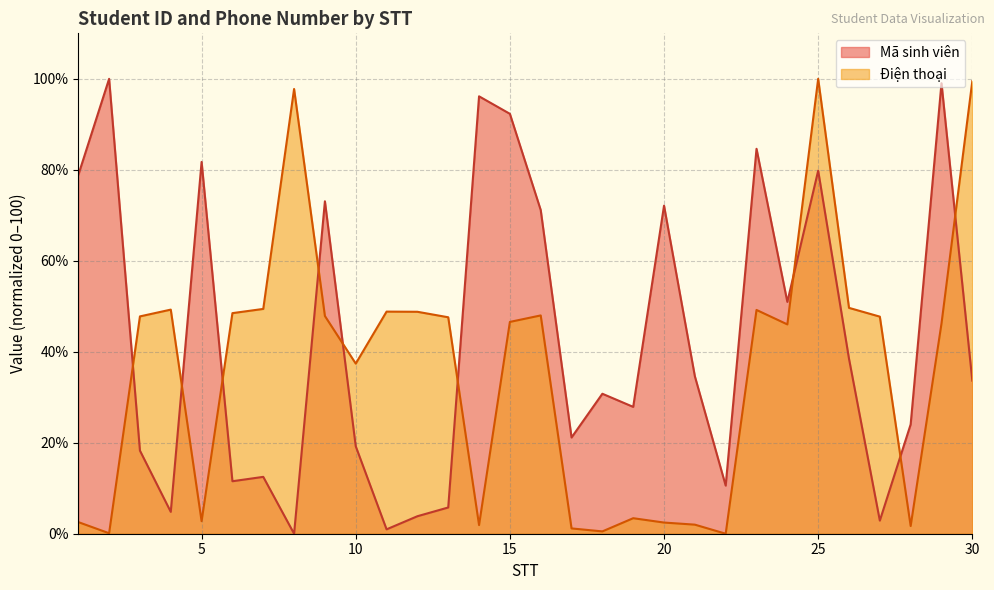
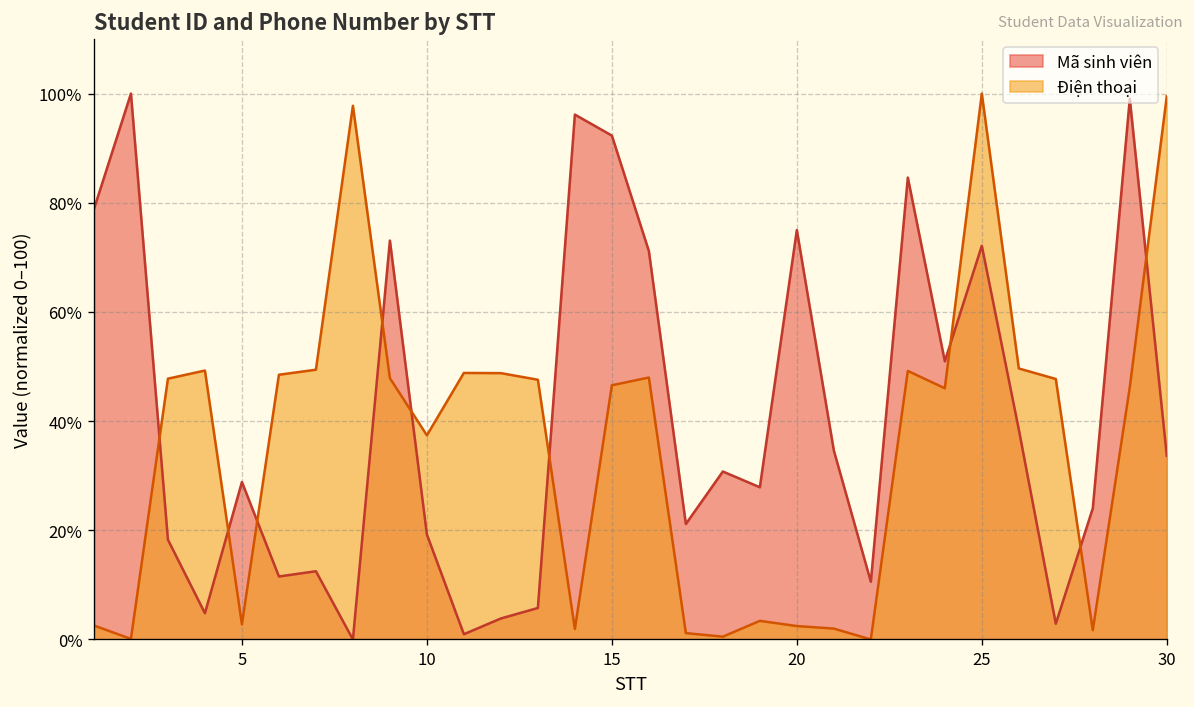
  {
    "Mã sinh viên": {
-     "5": "82%",
+     "5": "29%",
      "10": "19%",
      "15": "92%",
-     "20": "72%",
-     "25": "80%",
+     "20": "75%",
+     "25": "72%",
      "30": "34%"
    },
    "Điện thoại": {
      "5": "3%",
      "10": "37%",
      "15": "47%",
      "20": "2%",
      "25": "100%",
      "30": "99%"
    }
  }
